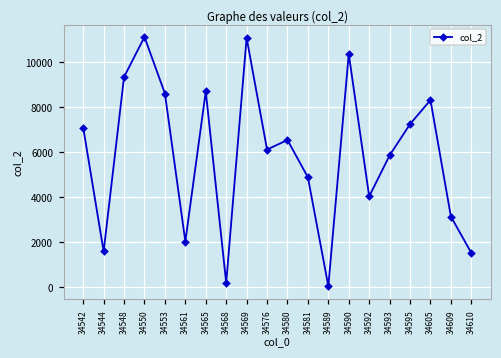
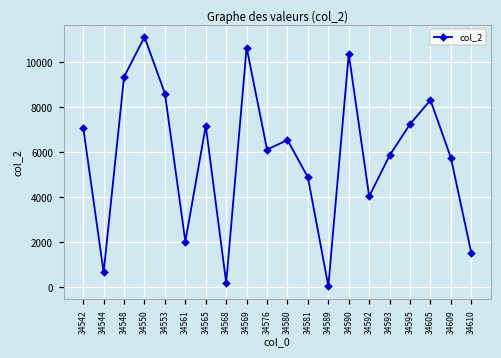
  {
    "34542": 7100,
-   "34544": 1600,
+   "34544": 700,
    "34548": 9300,
    "34550": 11100,
    "34553": 8600,
    "34561": 2000,
-   "34565": 8700,
+   "34565": 7200,
    "34568": 200,
-   "34569": 11100,
+   "34569": 10700,
    "34576": 6100,
    "34580": 6500,
    "34581": 4900,
    "34589": 0,
    "34590": 10400,
    "34592": 4000,
    "34593": 5900,
    "34595": 7200,
    "34605": 8300,
-   "34609": 3100,
+   "34609": 5700,
    "34610": 1500
  }
